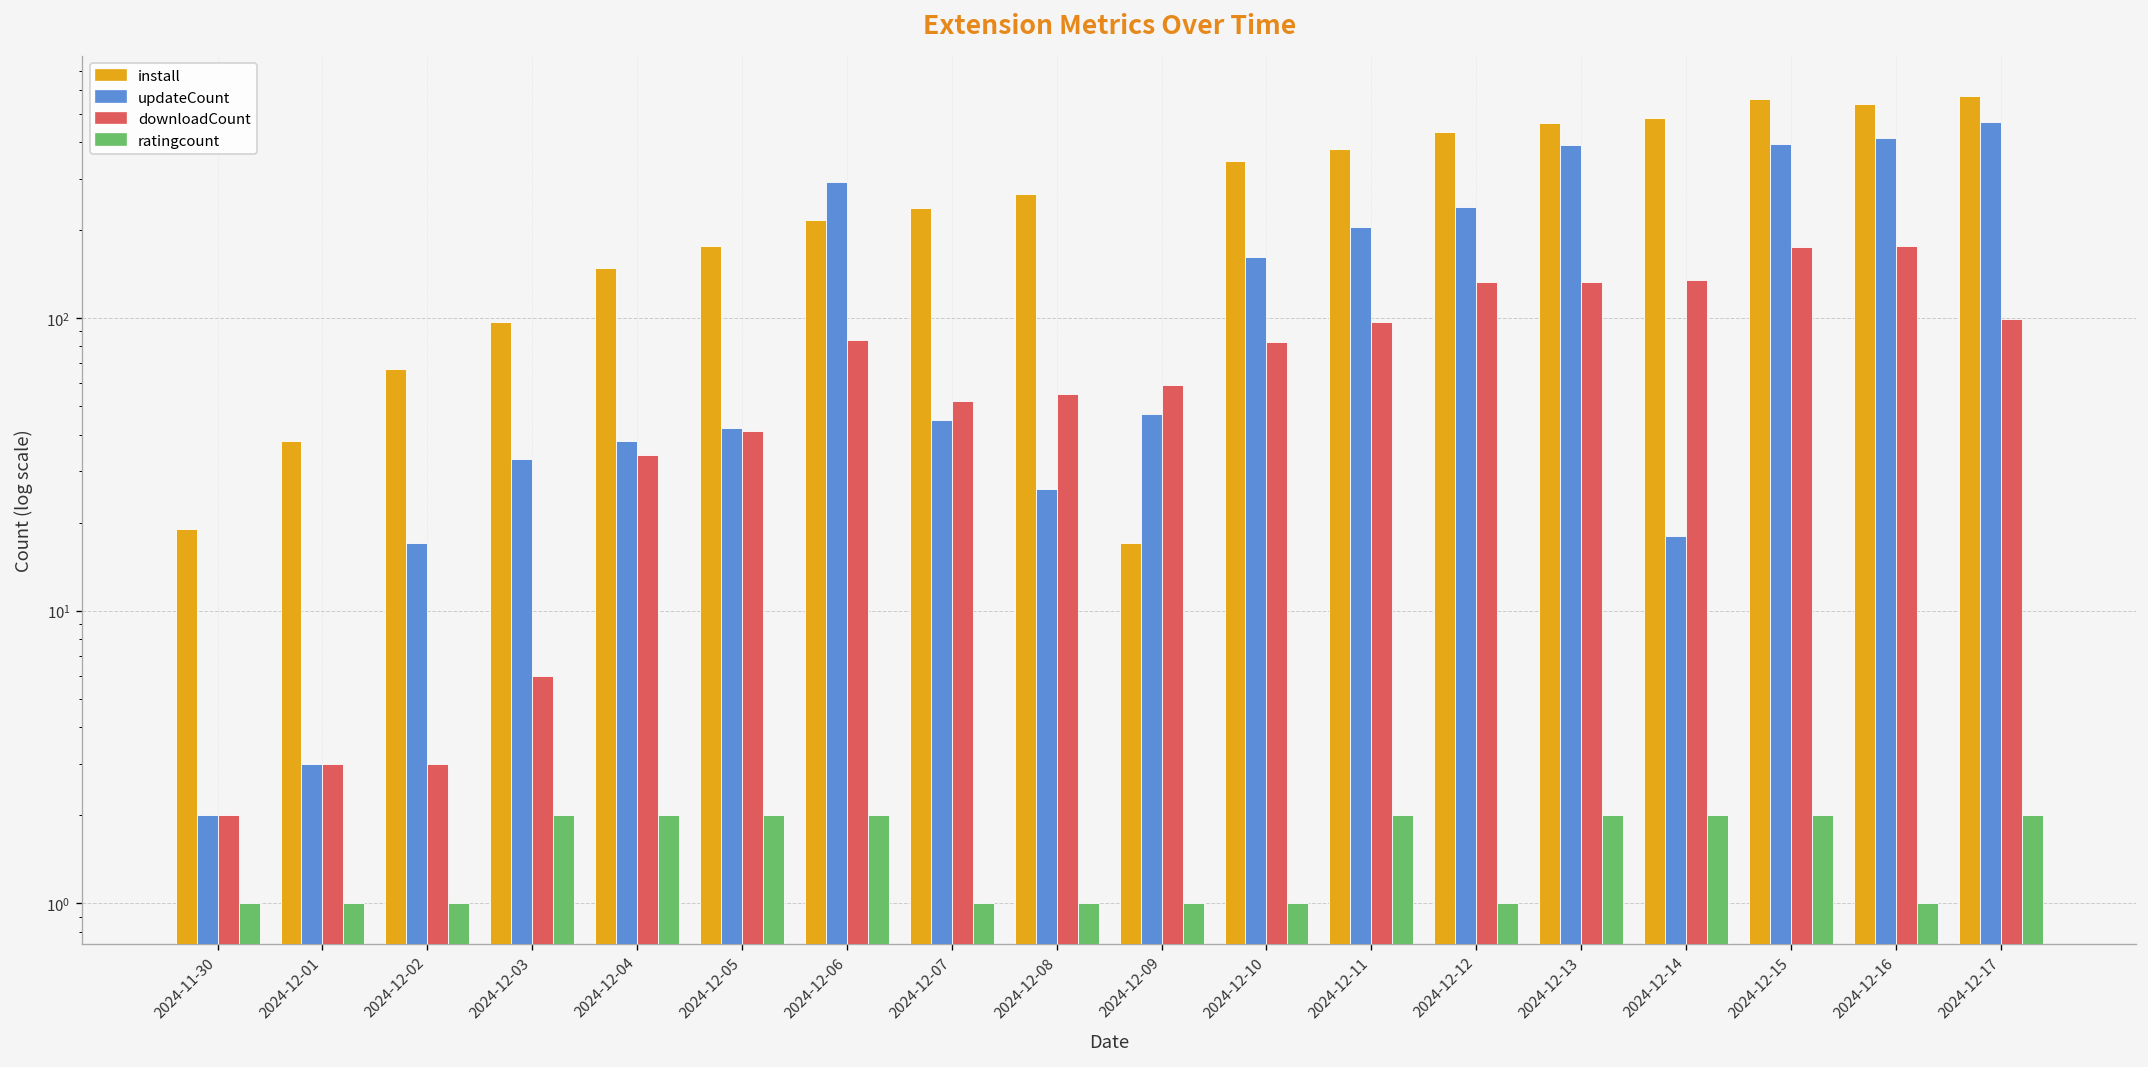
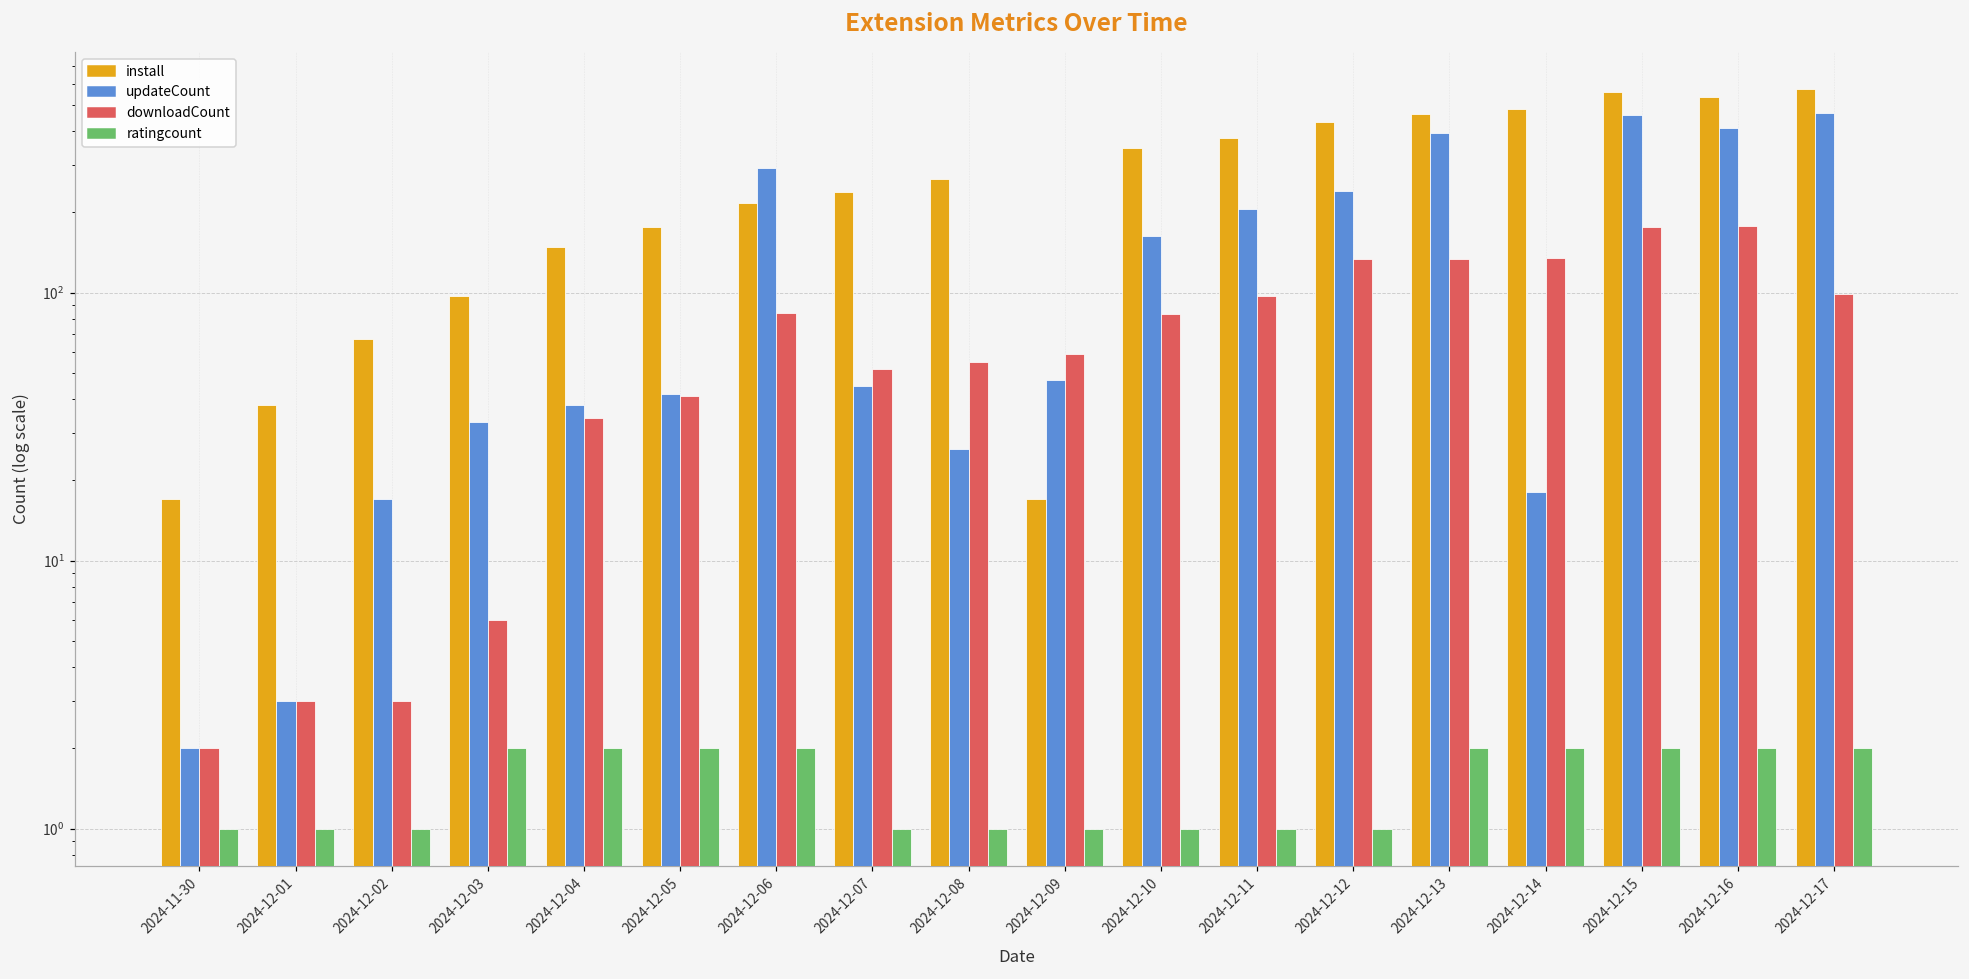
  {
    "install": {
-     "2024-11-30": 19,
+     "2024-11-30": 17,
      "2024-12-01": 38,
      "2024-12-02": 67,
      "2024-12-03": 97,
      "2024-12-04": 150,
      "2024-12-05": 180,
      "2024-12-06": 220,
      "2024-12-07": 240,
      "2024-12-08": 270,
      "2024-12-09": 17,
      "2024-12-10": 350,
      "2024-12-11": 380,
      "2024-12-12": 430,
      "2024-12-13": 460,
      "2024-12-14": 480,
      "2024-12-15": 560,
      "2024-12-16": 540,
      "2024-12-17": 570
    },
    "updateCount": {
      "2024-11-30": 2,
      "2024-12-01": 3,
      "2024-12-02": 17,
      "2024-12-03": 33,
      "2024-12-04": 38,
      "2024-12-05": 42,
      "2024-12-06": 290,
      "2024-12-07": 45,
      "2024-12-08": 26,
      "2024-12-09": 47,
      "2024-12-10": 160,
      "2024-12-11": 210,
      "2024-12-12": 240,
      "2024-12-13": 390,
      "2024-12-14": 18,
-     "2024-12-15": 390,
+     "2024-12-15": 460,
      "2024-12-16": 410,
      "2024-12-17": 470
    },
    "downloadCount": {
      "2024-11-30": 2,
      "2024-12-01": 3,
      "2024-12-02": 3,
      "2024-12-03": 6,
      "2024-12-04": 34,
      "2024-12-05": 41,
      "2024-12-06": 84,
      "2024-12-07": 52,
      "2024-12-08": 55,
      "2024-12-09": 59,
      "2024-12-10": 83,
      "2024-12-11": 97,
      "2024-12-12": 130,
      "2024-12-13": 130,
      "2024-12-14": 140,
      "2024-12-15": 180,
      "2024-12-16": 180,
      "2024-12-17": 99
    },
    "ratingcount": {
      "2024-11-30": 1,
      "2024-12-01": 1,
      "2024-12-02": 1,
      "2024-12-03": 2,
      "2024-12-04": 2,
      "2024-12-05": 2,
      "2024-12-06": 2,
      "2024-12-07": 1,
      "2024-12-08": 1,
      "2024-12-09": 1,
      "2024-12-10": 1,
-     "2024-12-11": 2,
+     "2024-12-11": 1,
      "2024-12-12": 1,
      "2024-12-13": 2,
      "2024-12-14": 2,
      "2024-12-15": 2,
-     "2024-12-16": 1,
+     "2024-12-16": 2,
      "2024-12-17": 2
    }
  }
